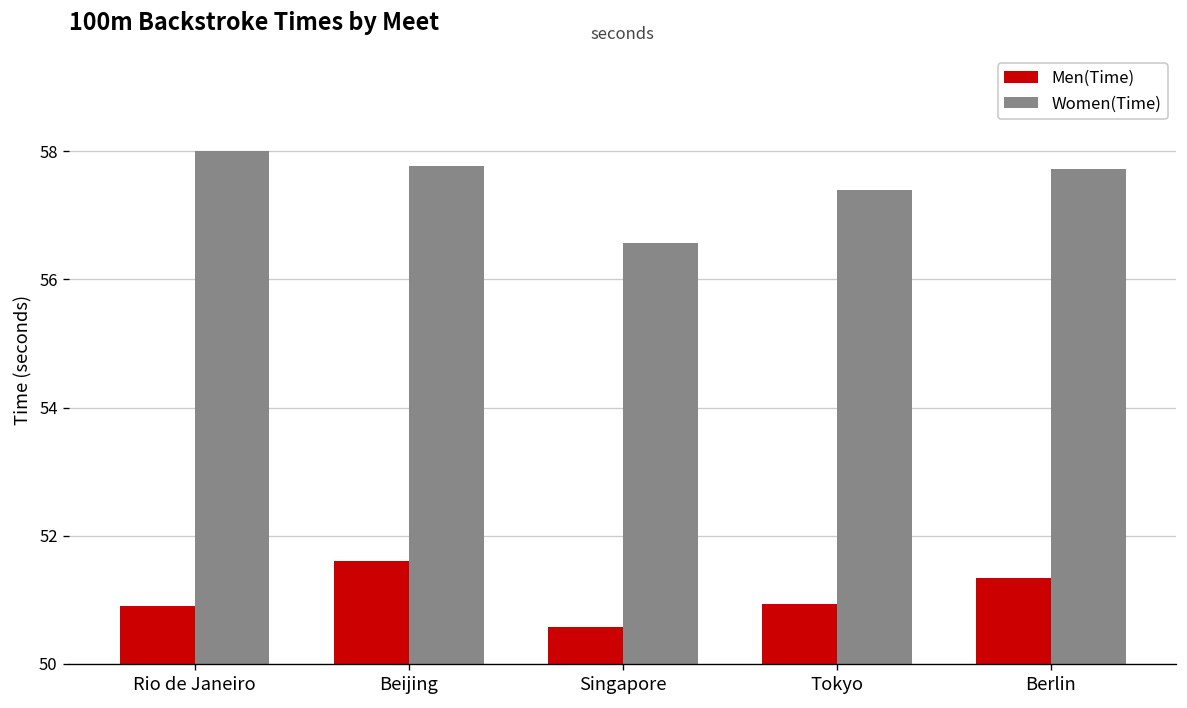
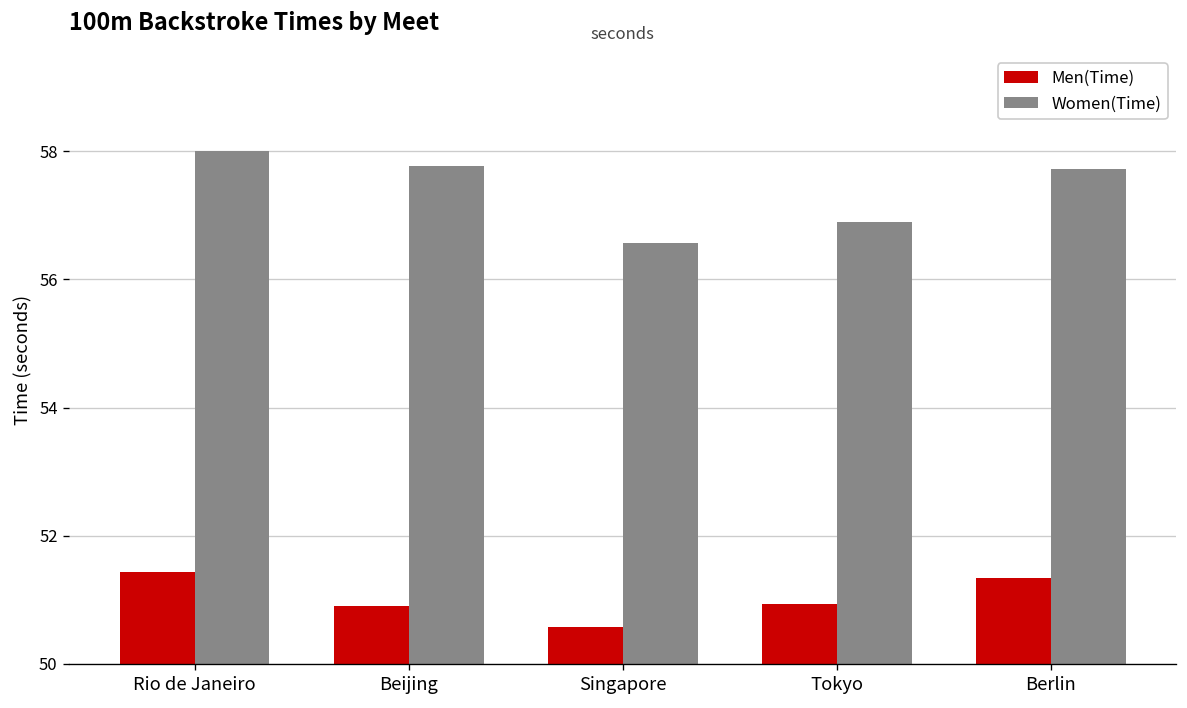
  {
    "Men(Time)": {
-     "Rio de Janeiro": 50.9,
-     "Beijing": 51.6,
+     "Rio de Janeiro": 51.4,
+     "Beijing": 50.9,
      "Singapore": 50.6,
      "Tokyo": 50.9,
      "Berlin": 51.3
    },
    "Women(Time)": {
      "Rio de Janeiro": 58.0,
      "Beijing": 57.8,
      "Singapore": 56.6,
-     "Tokyo": 57.4,
+     "Tokyo": 56.9,
      "Berlin": 57.7
    }
  }
